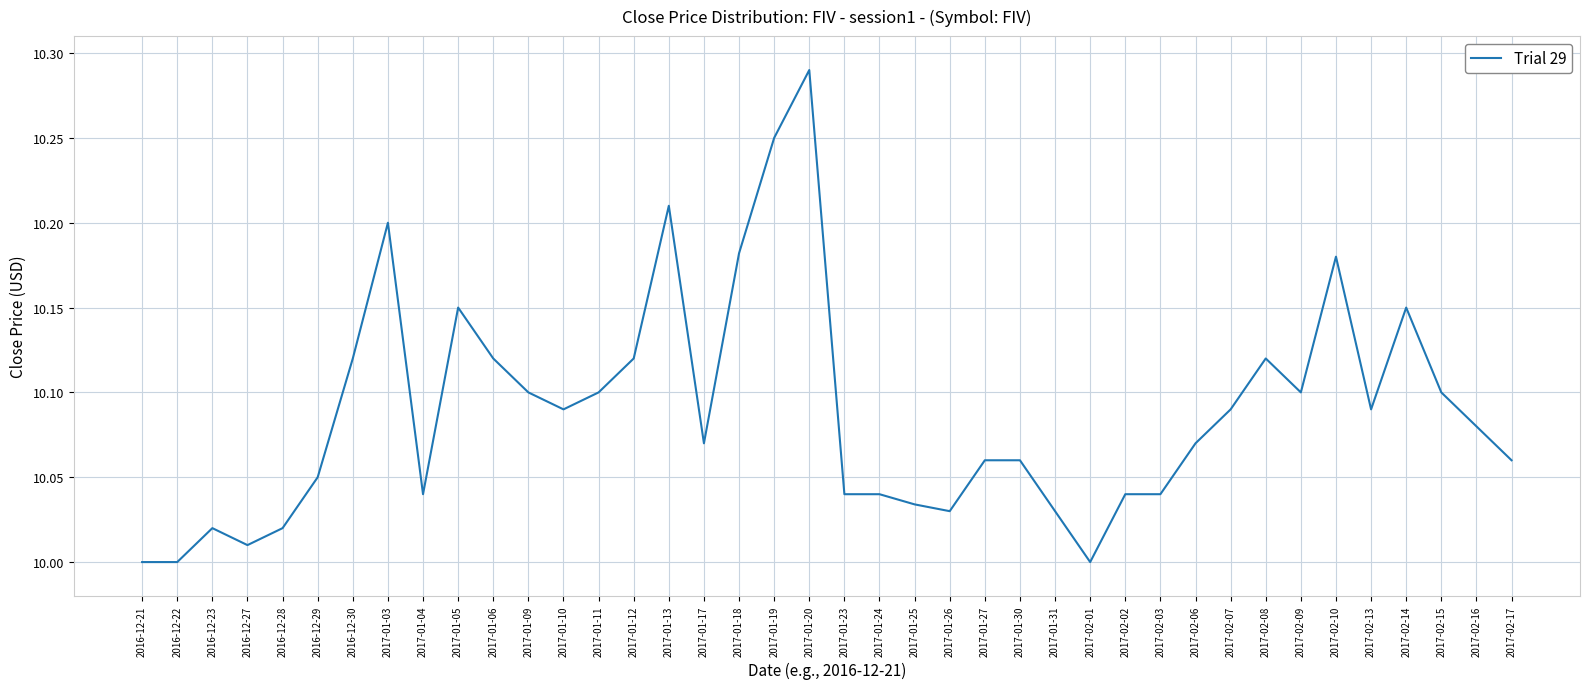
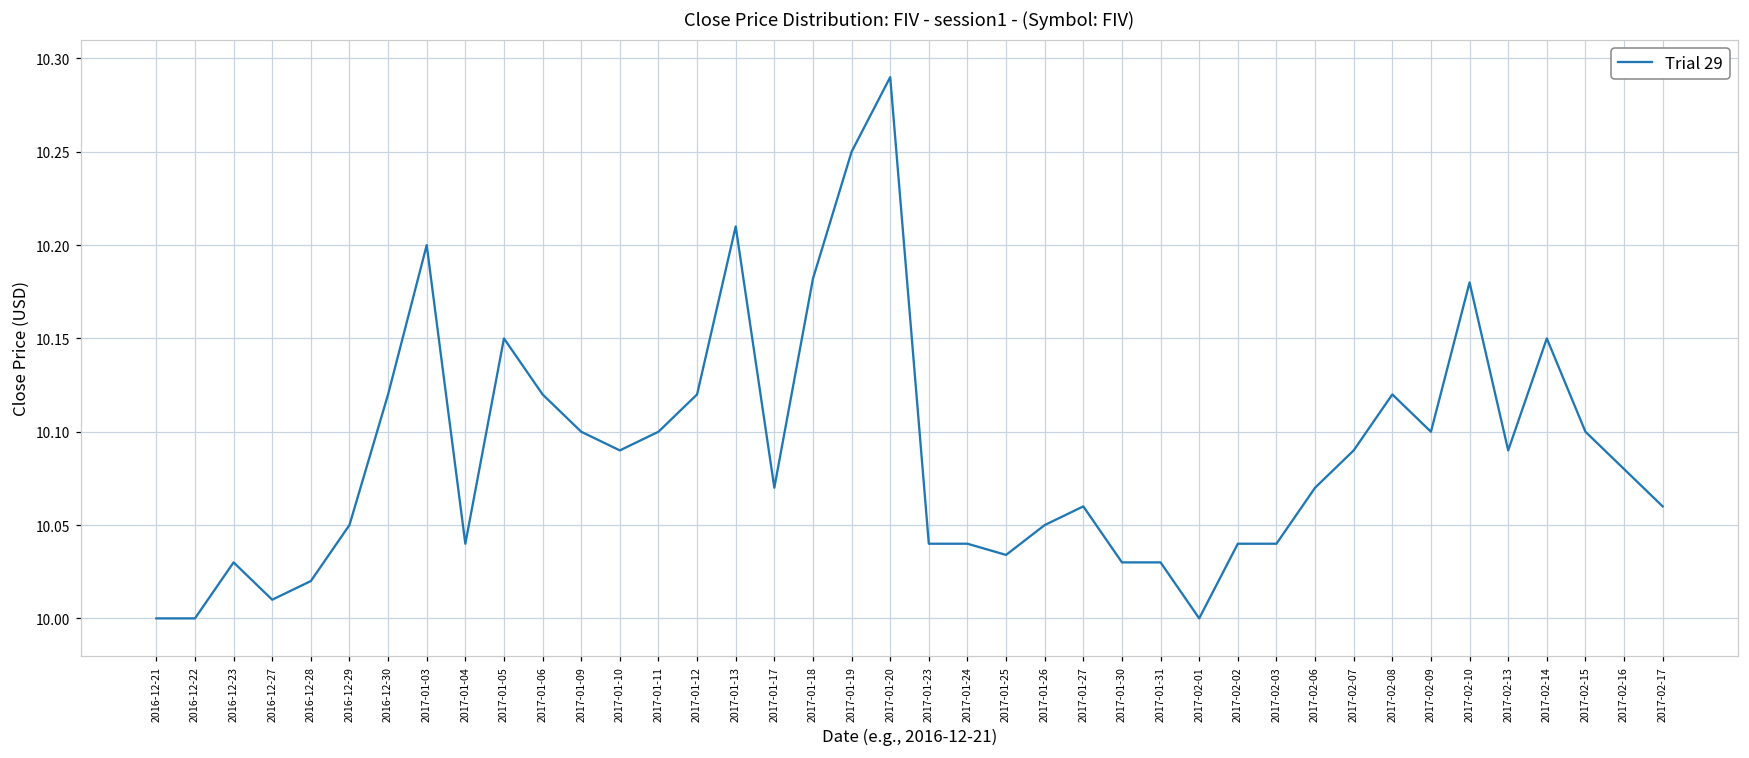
  {
    "2016-12-21": 10.00,
    "2016-12-22": 10.00,
-   "2016-12-23": 10.02,
+   "2016-12-23": 10.03,
    "2016-12-27": 10.01,
    "2016-12-28": 10.02,
    "2016-12-29": 10.05,
    "2016-12-30": 10.12,
    "2017-01-03": 10.20,
    "2017-01-04": 10.04,
    "2017-01-05": 10.15,
    "2017-01-06": 10.12,
    "2017-01-09": 10.10,
    "2017-01-10": 10.09,
    "2017-01-11": 10.10,
    "2017-01-12": 10.12,
    "2017-01-13": 10.21,
    "2017-01-17": 10.07,
    "2017-01-18": 10.182,
    "2017-01-19": 10.25,
    "2017-01-20": 10.29,
    "2017-01-23": 10.04,
    "2017-01-24": 10.04,
    "2017-01-25": 10.034,
-   "2017-01-26": 10.03,
+   "2017-01-26": 10.05,
    "2017-01-27": 10.06,
-   "2017-01-30": 10.06,
+   "2017-01-30": 10.03,
    "2017-01-31": 10.03,
    "2017-02-01": 10.00,
    "2017-02-02": 10.04,
    "2017-02-03": 10.04,
    "2017-02-06": 10.07,
    "2017-02-07": 10.09,
    "2017-02-08": 10.12,
    "2017-02-09": 10.10,
    "2017-02-10": 10.18,
    "2017-02-13": 10.09,
    "2017-02-14": 10.15,
    "2017-02-15": 10.10,
    "2017-02-16": 10.08,
    "2017-02-17": 10.06
  }
